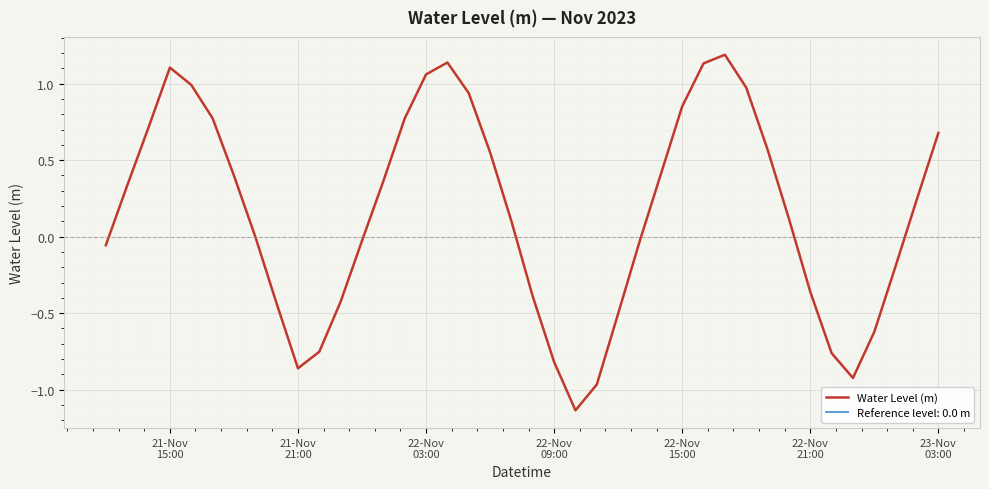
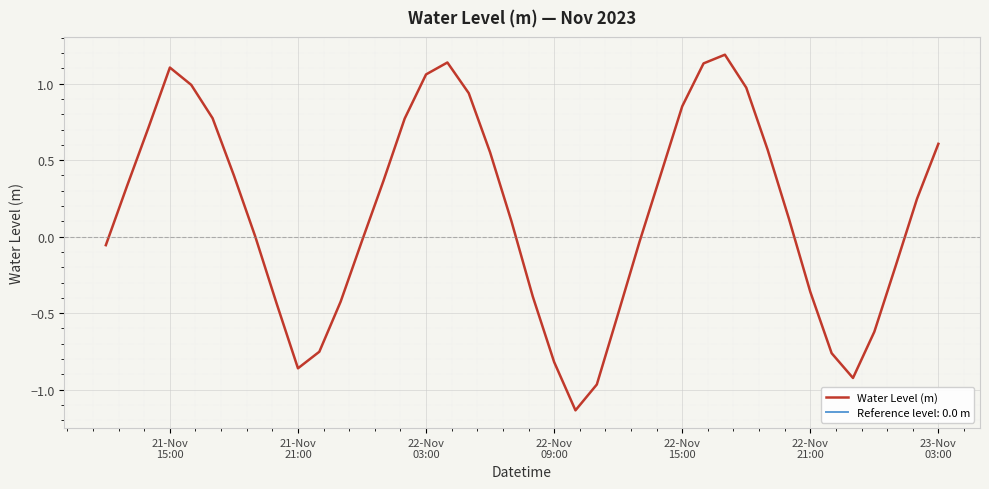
  {
    "21-Nov 15:00": 1.11,
    "21-Nov 21:00": -0.86,
    "22-Nov 03:00": 1.06,
    "22-Nov 09:00": -0.82,
    "22-Nov 15:00": 0.85,
    "22-Nov 21:00": -0.36,
-   "23-Nov 03:00": 0.68
+   "23-Nov 03:00": 0.61
  }
